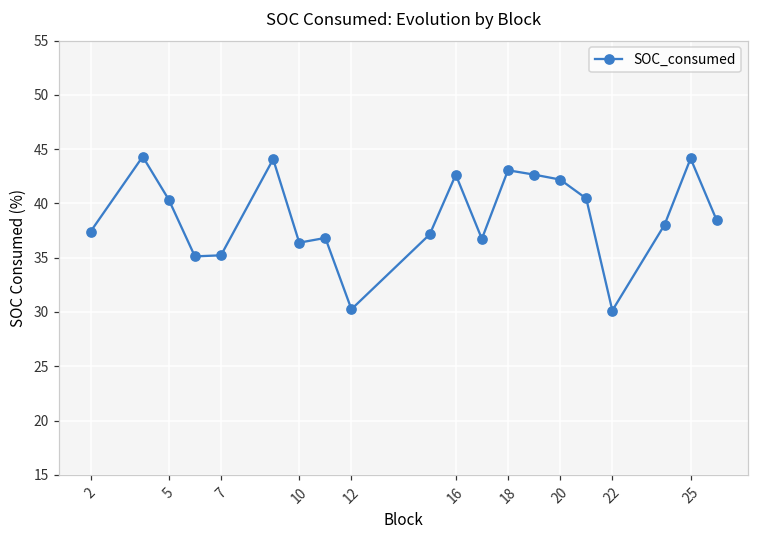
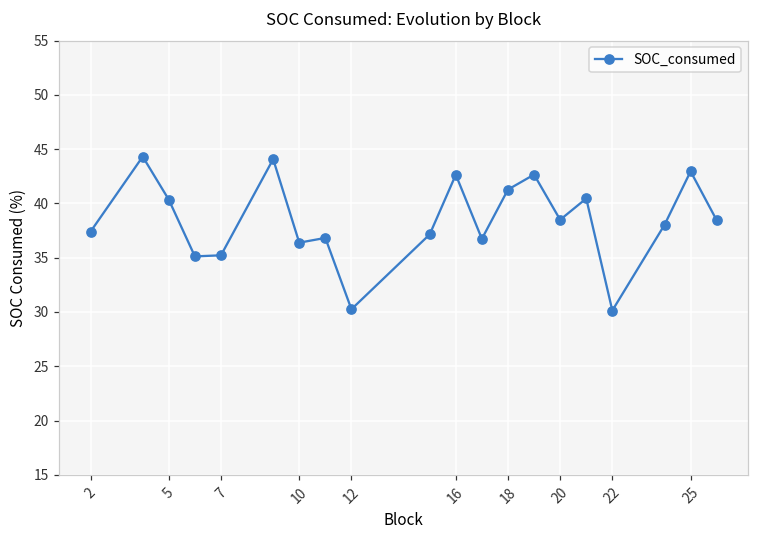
  {
    "2": 37,
    "5": 40,
    "7": 35,
    "10": 36,
    "12": 30,
    "16": 43,
-   "18": 43,
-   "20": 42,
+   "18": 41,
+   "20": 38,
    "22": 30,
-   "25": 44
+   "25": 43
  }
